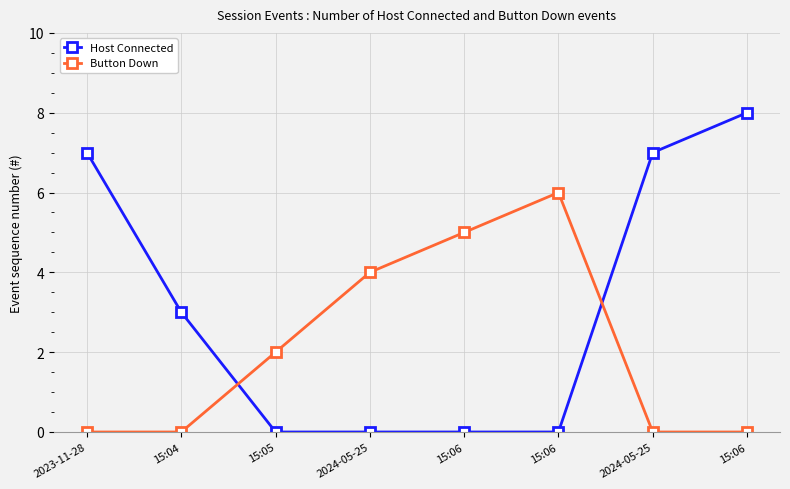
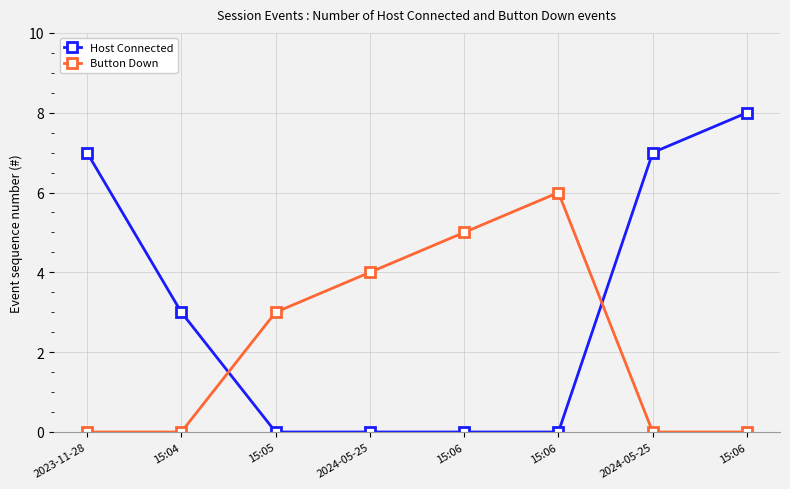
  {
    "Host Connected": {
      "2023-11-28": 7,
      "15:04": 3,
      "15:05": 0
    },
    "Button Down": {
      "2023-11-28": 0,
      "15:04": 0,
-     "15:05": 2
+     "15:05": 3
    }
  }
